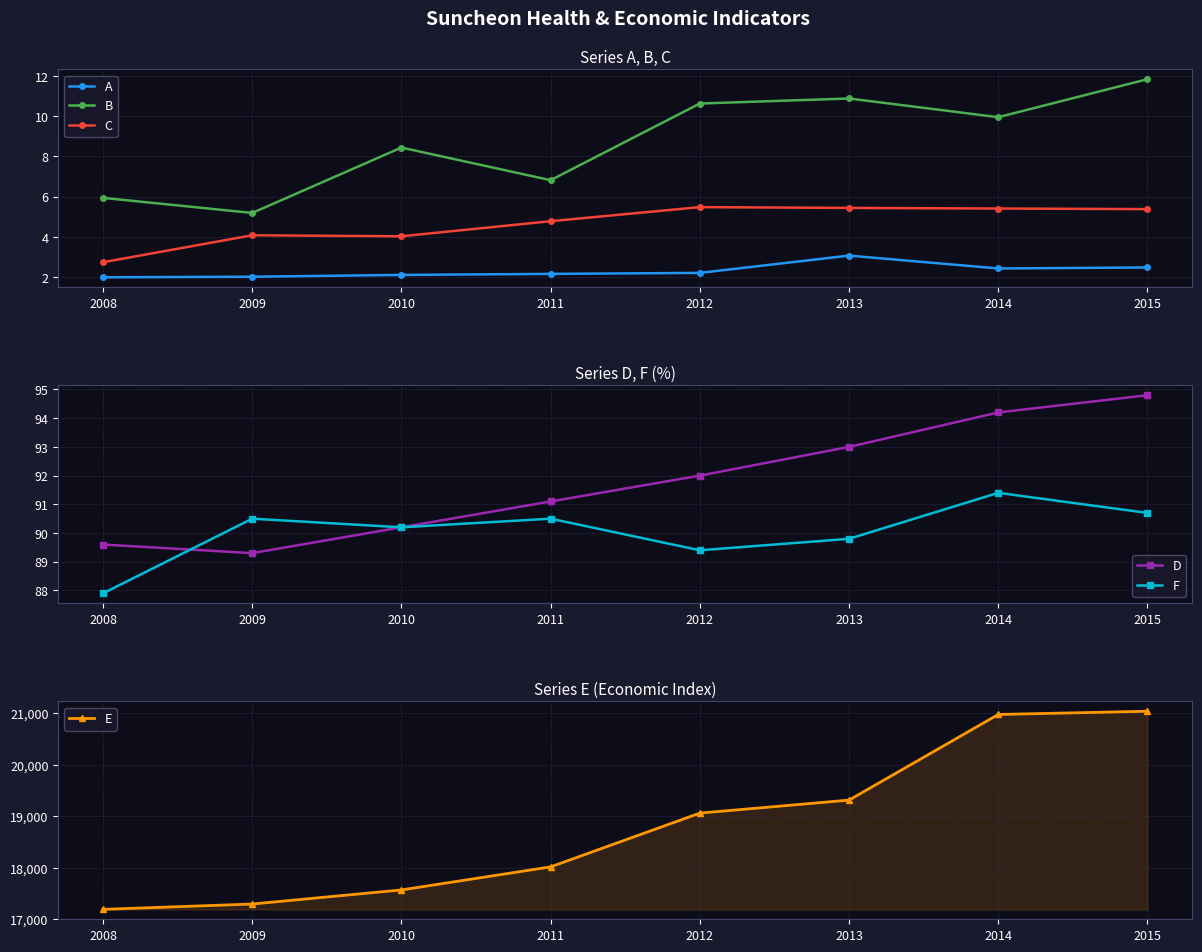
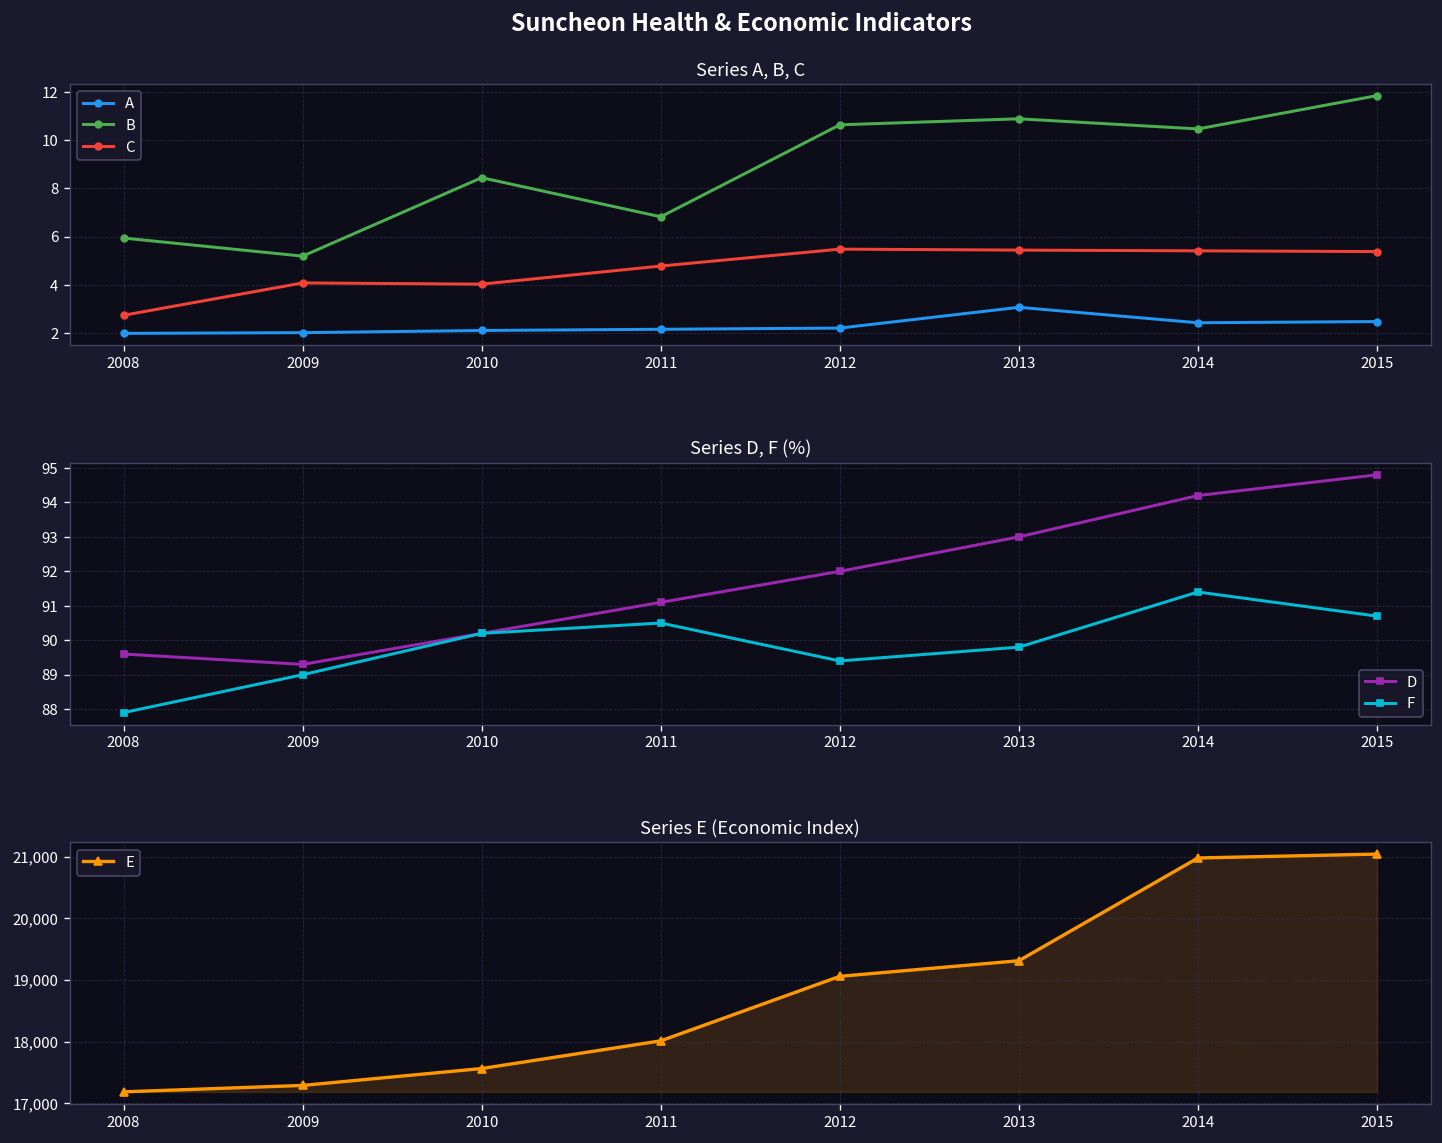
  {
    "Series A, B, C": {
      "A": {
        "2008": "2.0",
        "2009": "2.0",
        "2010": "2.1",
        "2011": "2.2",
        "2012": "2.2",
        "2013": "3.1",
        "2014": "2.4",
        "2015": "2.5"
      },
      "B": {
        "2008": "5.9",
        "2009": "5.2",
        "2010": "8.4",
        "2011": "6.8",
        "2012": "10.6",
        "2013": "10.9",
-       "2014": "10.0",
+       "2014": "10.5",
        "2015": "11.8"
      },
      "C": {
        "2008": "2.7",
        "2009": "4.1",
        "2010": "4.0",
        "2011": "4.8",
        "2012": "5.5",
        "2013": "5.4",
        "2014": "5.4",
        "2015": "5.4"
      }
    },
    "Series D, F (%)": {
      "D": {
        "2008": "89.6",
        "2009": "89.3",
        "2011": "91.1",
        "2012": "92.0",
        "2013": "93.0",
        "2014": "94.2",
        "2015": "94.8"
      },
      "F": {
        "2008": "87.9",
-       "2009": "90.5",
+       "2009": "89.0",
        "2011": "90.5",
        "2012": "89.4",
        "2013": "89.8",
        "2014": "91.4",
        "2015": "90.7"
      }
    },
    "Series E (Economic Index)": {
      "2008": "17,200",
      "2009": "17,300",
      "2010": "17,600",
      "2011": "18,000",
      "2012": "19,100",
      "2013": "19,300",
      "2014": "21,000",
      "2015": "21,000"
    }
  }
